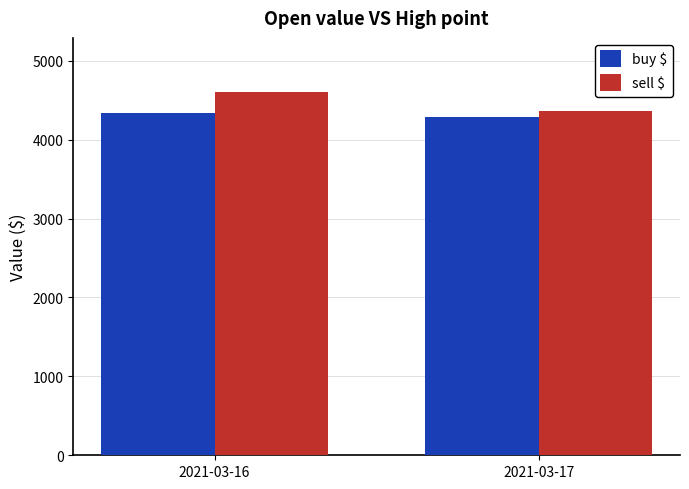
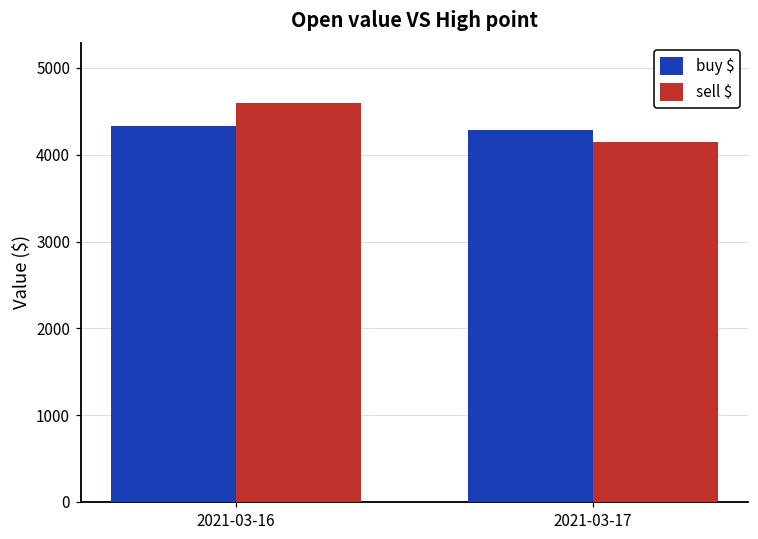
  {
    "buy $": {
      "2021-03-16": 4300,
      "2021-03-17": 4300
    },
    "sell $": {
      "2021-03-16": 4600,
-     "2021-03-17": 4400
+     "2021-03-17": 4100
    }
  }
